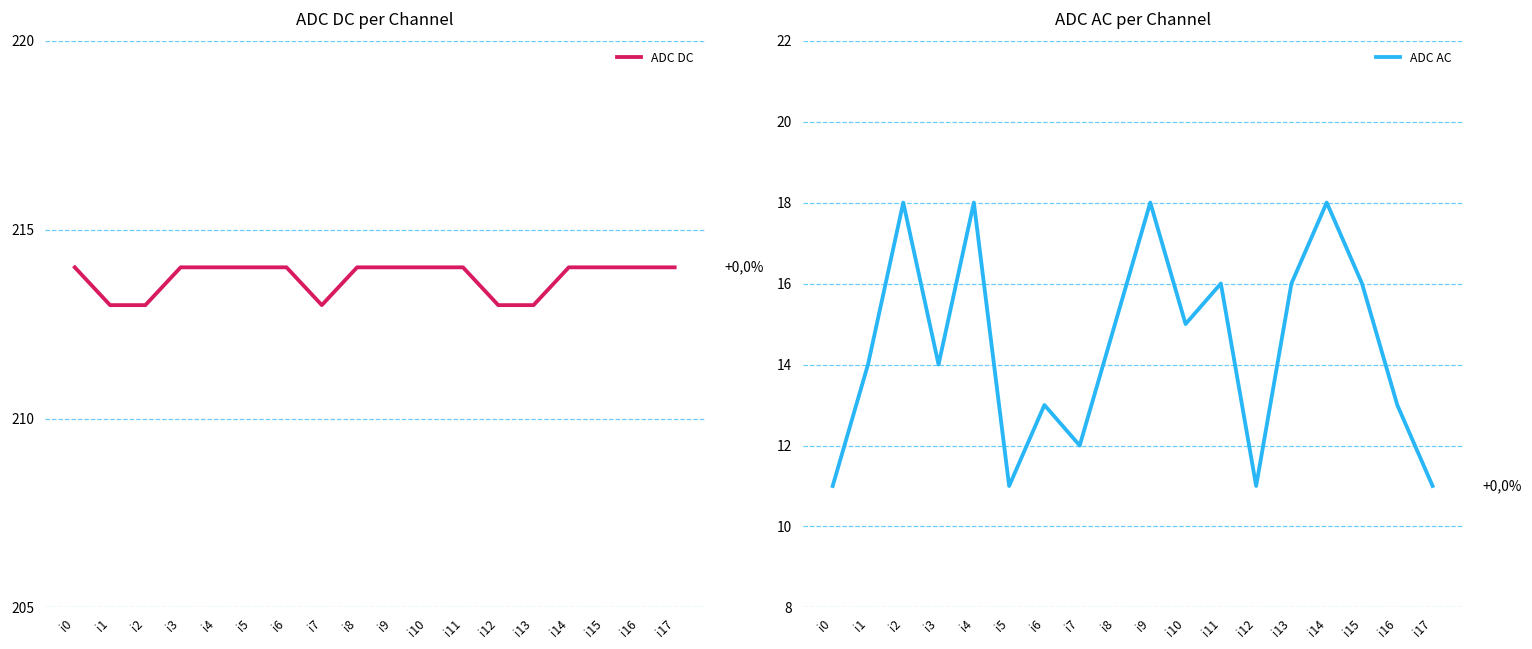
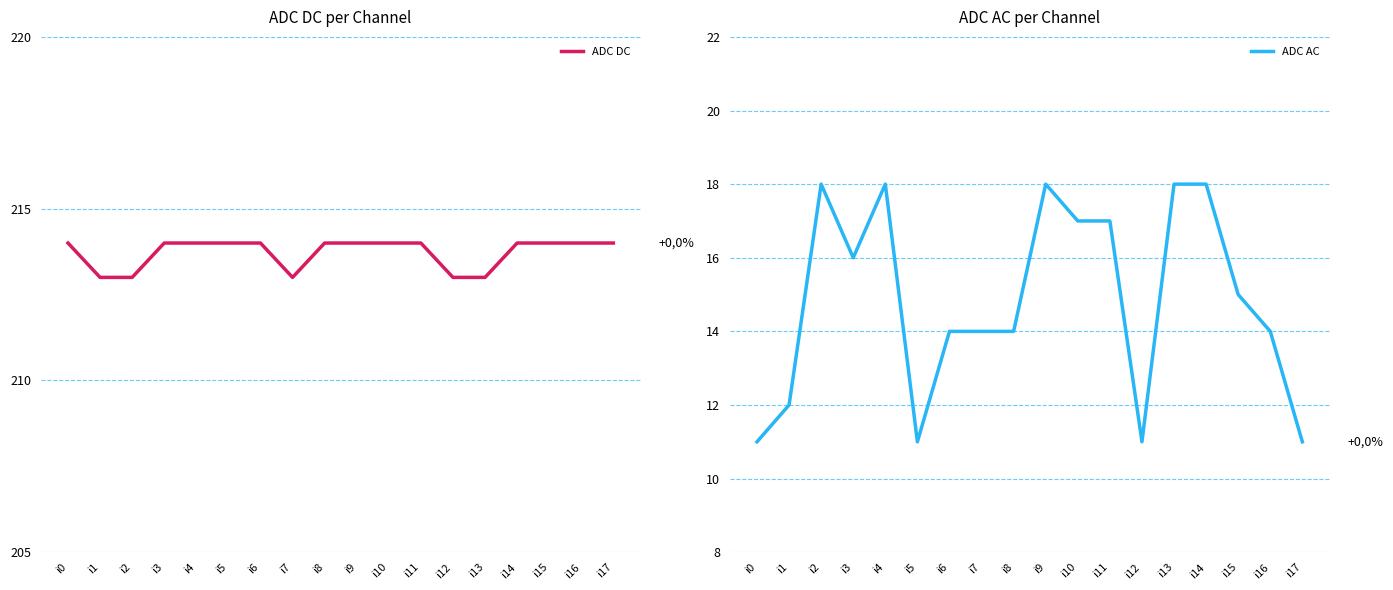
  {
    "ADC DC per Channel": {
      "i0": 214.0,
      "i1": 213.0,
      "i2": 213.0,
      "i3": 214.0,
      "i4": 214.0,
      "i5": 214.0,
      "i6": 214.0,
      "i7": 213.0,
      "i8": 214.0,
      "i9": 214.0,
      "i10": 214.0,
      "i11": 214.0,
      "i12": 213.0,
      "i13": 213.0,
      "i14": 214.0,
      "i15": 214.0,
      "i16": 214.0,
      "i17": 214.0
    },
    "ADC AC per Channel": {
      "i0": 11,
-     "i1": 14,
+     "i1": 12,
      "i2": 18,
-     "i3": 14,
+     "i3": 16,
      "i4": 18,
      "i5": 11,
-     "i6": 13,
-     "i7": 12,
-     "i8": 15,
+     "i6": 14,
+     "i7": 14,
+     "i8": 14,
      "i9": 18,
-     "i10": 15,
-     "i11": 16,
+     "i10": 17,
+     "i11": 17,
      "i12": 11,
-     "i13": 16,
+     "i13": 18,
      "i14": 18,
-     "i15": 16,
-     "i16": 13,
+     "i15": 15,
+     "i16": 14,
      "i17": 11
    }
  }
